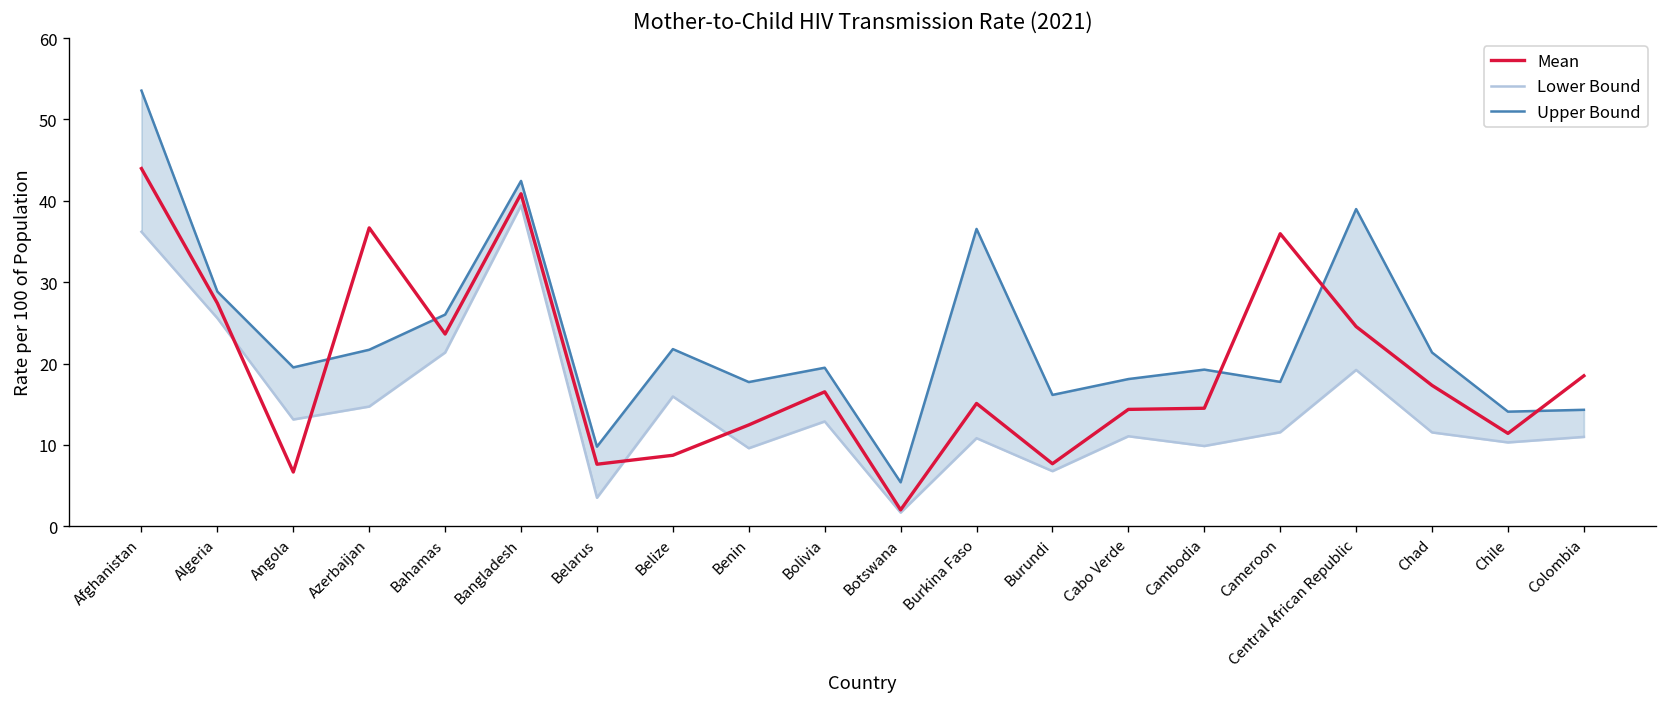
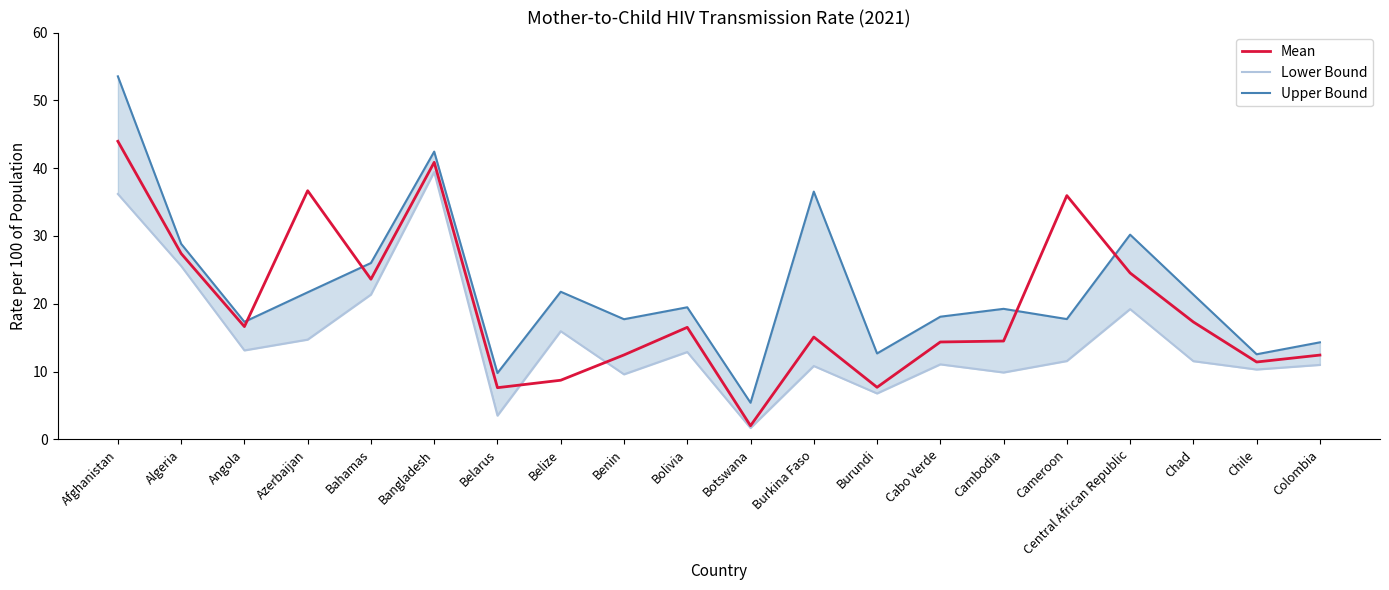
  {
    "Upper Bound": {
      "Afghanistan": 54,
      "Algeria": 29,
-     "Angola": 20,
+     "Angola": 17,
      "Azerbaijan": 22,
      "Bahamas": 26,
      "Bangladesh": 42,
      "Belarus": 10,
      "Belize": 22,
      "Benin": 18,
      "Bolivia": 19,
      "Botswana": 5,
      "Burkina Faso": 37,
-     "Burundi": 16,
+     "Burundi": 13,
      "Cabo Verde": 18,
      "Cambodia": 19,
      "Cameroon": 18,
-     "Central African Republic": 39,
+     "Central African Republic": 30,
      "Chad": 21,
-     "Chile": 14,
+     "Chile": 13,
      "Colombia": 14
    },
    "Lower Bound": {
      "Afghanistan": 36,
      "Algeria": 26,
      "Angola": 13,
      "Azerbaijan": 15,
      "Bahamas": 21,
      "Bangladesh": 39,
      "Belarus": 4,
      "Belize": 16,
      "Benin": 10,
      "Bolivia": 13,
      "Burkina Faso": 11,
      "Burundi": 7,
      "Cabo Verde": 11,
      "Cambodia": 10,
      "Cameroon": 12,
      "Central African Republic": 19,
      "Chad": 12,
      "Chile": 10,
      "Colombia": 11
    },
    "Mean": {
      "Afghanistan": 44,
      "Algeria": 27,
-     "Angola": 7,
+     "Angola": 17,
      "Azerbaijan": 37,
      "Bahamas": 24,
      "Bangladesh": 41,
      "Belarus": 8,
      "Belize": 9,
      "Benin": 12,
      "Bolivia": 17,
      "Burkina Faso": 15,
      "Burundi": 8,
      "Cabo Verde": 14,
      "Cambodia": 15,
      "Cameroon": 36,
      "Central African Republic": 25,
      "Chad": 17,
      "Chile": 11,
-     "Colombia": 18
+     "Colombia": 12
    }
  }
